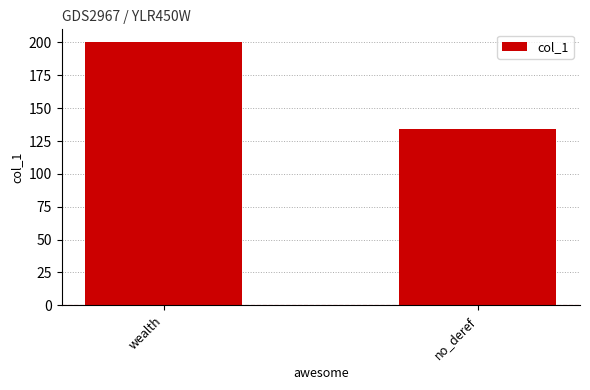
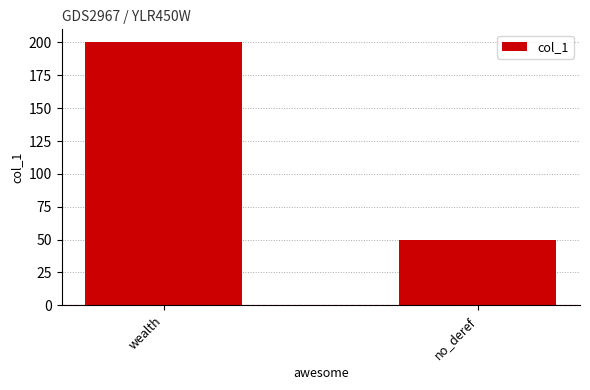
  {
    "wealth": 200,
-   "no_deref": 134
+   "no_deref": 50
  }
